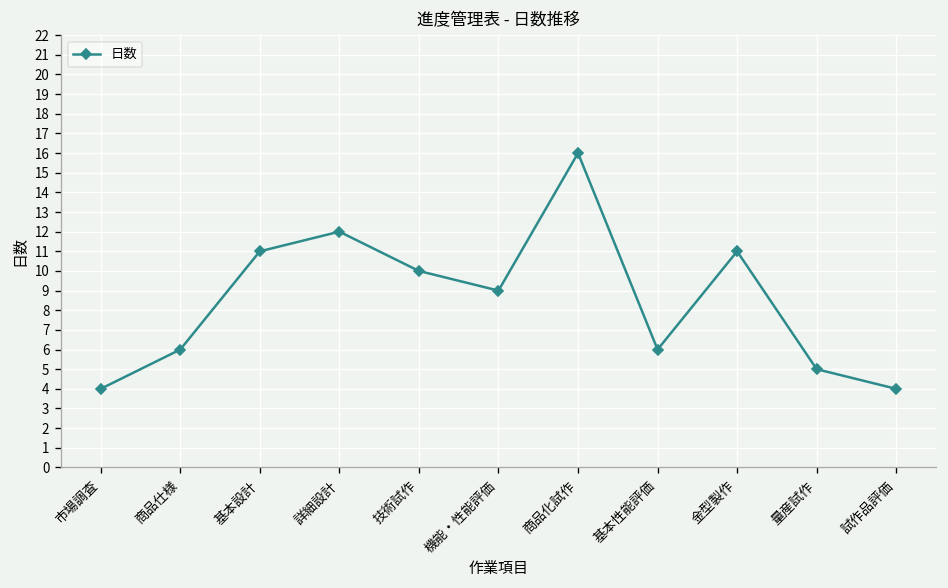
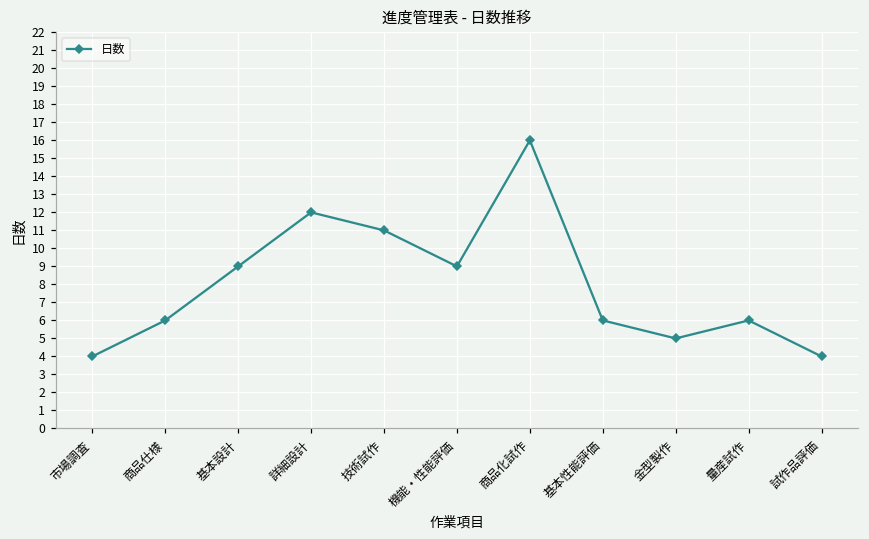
  {
    "市場調査": 4,
    "商品仕様": 6,
-   "基本設計": 11,
+   "基本設計": 9,
    "詳細設計": 12,
-   "技術試作": 10,
+   "技術試作": 11,
    "機能・性能評価": 9,
    "商品化試作": 16,
    "基本性能評価": 6,
-   "金型製作": 11,
-   "量産試作": 5,
+   "金型製作": 5,
+   "量産試作": 6,
    "試作品評価": 4
  }
